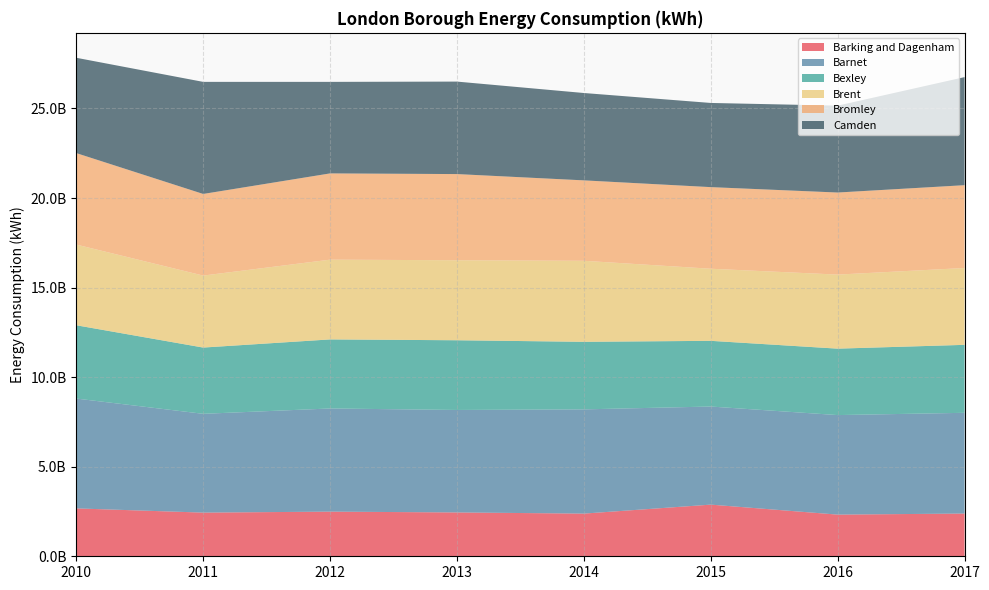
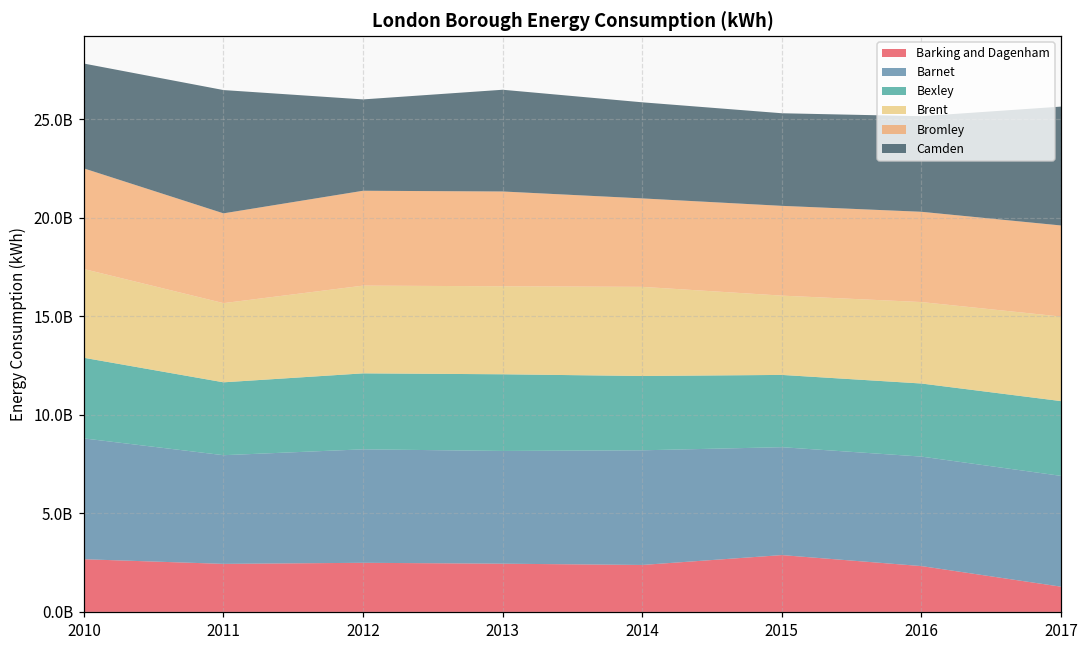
  {
    "Barking and Dagenham": {
      "2010": 2700000000,
      "2011": 2400000000,
      "2012": 2500000000,
      "2013": 2400000000,
      "2014": 2400000000,
      "2015": 2900000000,
      "2016": 2300000000,
-     "2017": 2400000000
+     "2017": 1300000000
    },
    "Camden": {
      "2010": 5300000000,
      "2011": 6300000000,
-     "2012": 5100000000,
+     "2012": 4600000000,
      "2013": 5200000000,
      "2014": 4900000000,
      "2015": 4700000000,
      "2017": 6000000000
    }
  }
